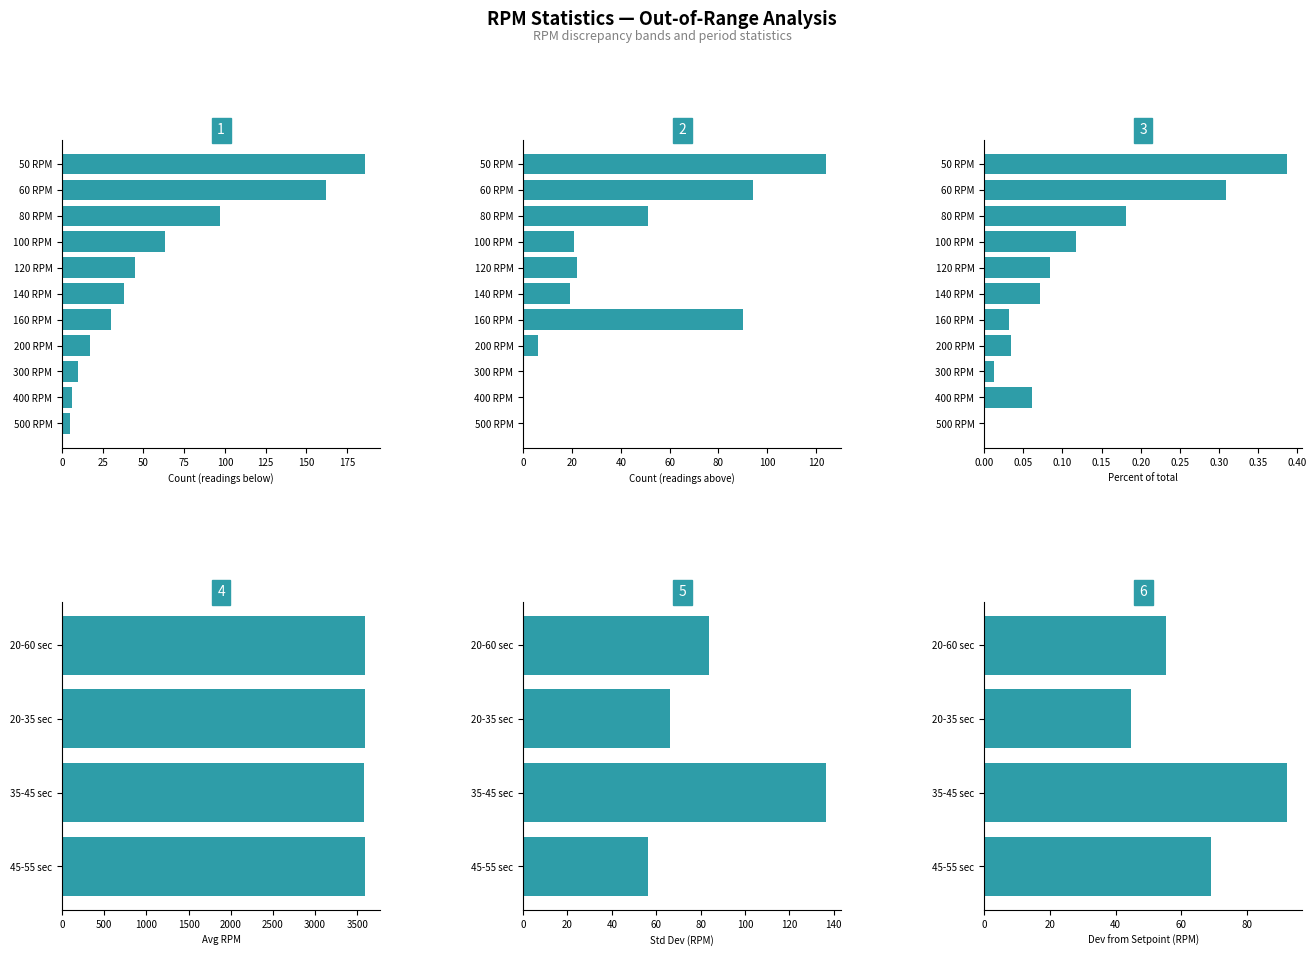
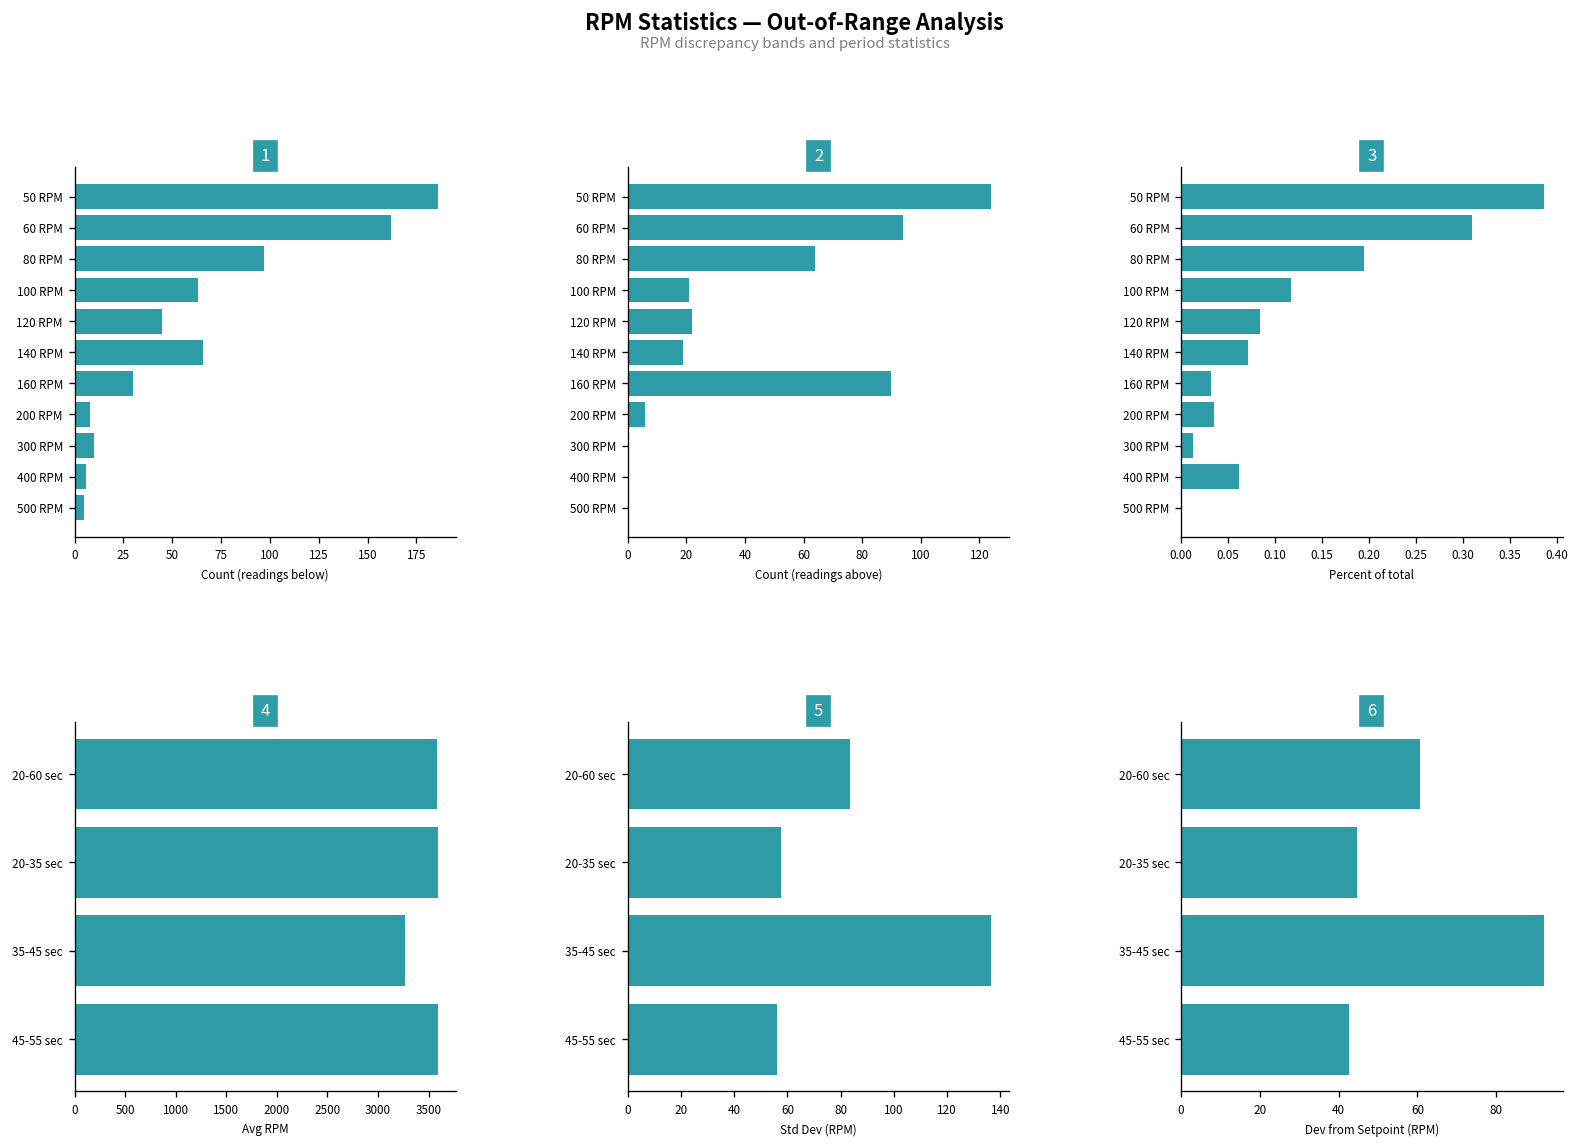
  {
    "1": {
      "50 RPM": 186,
      "60 RPM": 162,
      "80 RPM": 97,
      "100 RPM": 63,
      "120 RPM": 45,
-     "140 RPM": 38,
+     "140 RPM": 66,
      "160 RPM": 30,
-     "200 RPM": 17,
+     "200 RPM": 8,
      "300 RPM": 10,
      "400 RPM": 6,
      "500 RPM": 5
    },
    "2": {
      "50 RPM": 124,
      "60 RPM": 94,
-     "80 RPM": 51,
+     "80 RPM": 64,
      "100 RPM": 21,
      "120 RPM": 22,
      "140 RPM": 19,
      "160 RPM": 90,
      "200 RPM": 6,
      "300 RPM": 0,
      "400 RPM": 0,
      "500 RPM": 0
    },
    "3": {
      "50 RPM": 0.39,
      "60 RPM": 0.31,
-     "80 RPM": 0.18,
+     "80 RPM": 0.19,
      "100 RPM": 0.12,
      "120 RPM": 0.08,
      "140 RPM": 0.07,
      "160 RPM": 0.03,
      "200 RPM": 0.03,
      "300 RPM": 0.01,
      "400 RPM": 0.06,
      "500 RPM": 0.00
    },
    "4": {
      "20-60 sec": 3600,
      "20-35 sec": 3600,
-     "35-45 sec": 3600,
+     "35-45 sec": 3300,
      "45-55 sec": 3600
    },
    "5": {
      "20-60 sec": 84,
-     "20-35 sec": 66,
+     "20-35 sec": 58,
      "35-45 sec": 137,
      "45-55 sec": 56
    },
    "6": {
-     "20-60 sec": 55,
+     "20-60 sec": 61,
      "20-35 sec": 45,
      "35-45 sec": 92,
-     "45-55 sec": 69
+     "45-55 sec": 43
    }
  }
